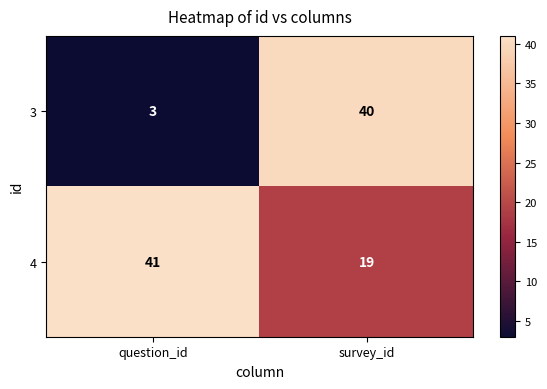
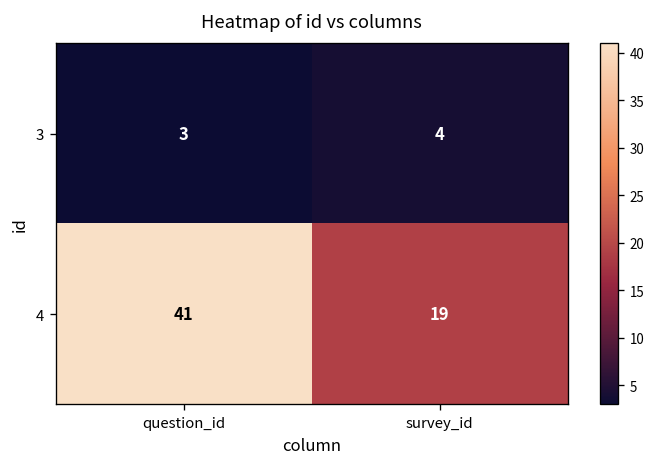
  {
    "3": {
      "question_id": 3,
-     "survey_id": 40
+     "survey_id": 4
    },
    "4": {
      "question_id": 41,
      "survey_id": 19
    }
  }
